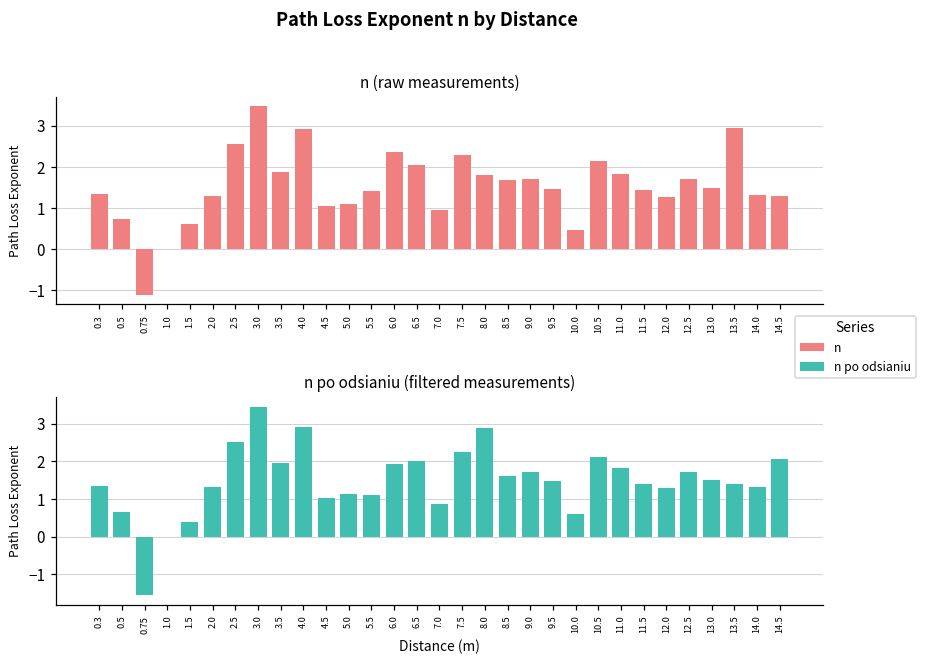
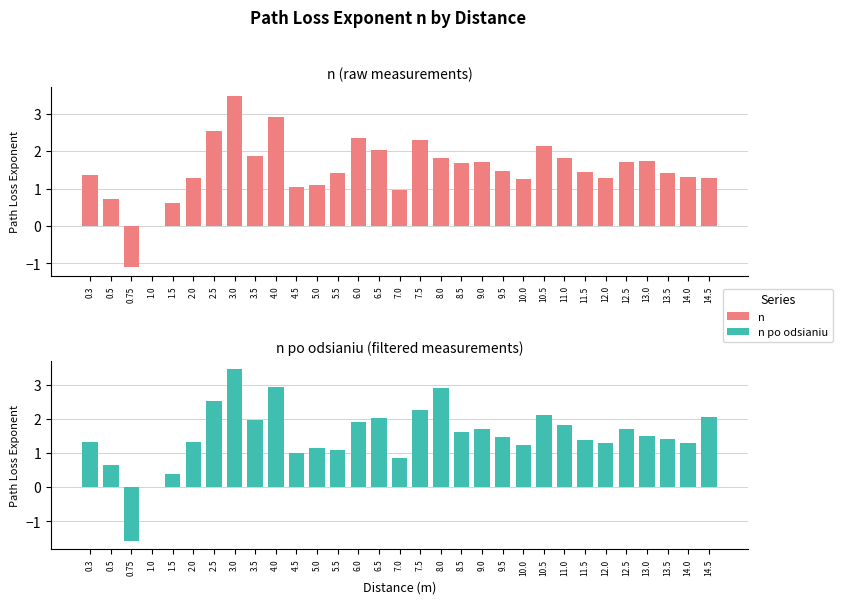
  {
    "n (raw measurements)": {
      "0.3": 1.3,
      "0.5": 0.7,
      "0.75": -1.1,
      "1.0": 0.0,
      "1.5": 0.6,
      "2.0": 1.3,
      "2.5": 2.5,
      "3.0": 3.5,
      "3.5": 1.9,
      "4.0": 2.9,
      "4.5": 1.0,
      "5.0": 1.1,
      "5.5": 1.4,
      "6.0": 2.4,
      "6.5": 2.0,
      "7.0": 1.0,
      "7.5": 2.3,
      "8.0": 1.8,
      "8.5": 1.7,
      "9.0": 1.7,
      "9.5": 1.5,
-     "10.0": 0.5,
+     "10.0": 1.2,
      "10.5": 2.1,
      "11.0": 1.8,
      "11.5": 1.4,
      "12.0": 1.3,
      "12.5": 1.7,
-     "13.0": 1.5,
-     "13.5": 2.9,
+     "13.0": 1.7,
+     "13.5": 1.4,
      "14.0": 1.3,
      "14.5": 1.3
    },
    "n po odsianiu (filtered measurements)": {
      "0.3": 1.3,
      "0.5": 0.7,
      "0.75": -1.6,
      "1.0": 0.0,
      "1.5": 0.4,
      "2.0": 1.3,
      "2.5": 2.5,
      "3.0": 3.5,
      "3.5": 2.0,
      "4.0": 2.9,
      "4.5": 1.0,
      "5.0": 1.1,
      "5.5": 1.1,
      "6.0": 1.9,
      "6.5": 2.0,
      "7.0": 0.9,
      "7.5": 2.3,
      "8.0": 2.9,
      "8.5": 1.6,
      "9.0": 1.7,
      "9.5": 1.5,
-     "10.0": 0.6,
+     "10.0": 1.2,
      "10.5": 2.1,
      "11.0": 1.8,
      "11.5": 1.4,
      "12.0": 1.3,
      "12.5": 1.7,
      "13.0": 1.5,
      "13.5": 1.4,
      "14.0": 1.3,
      "14.5": 2.1
    }
  }
